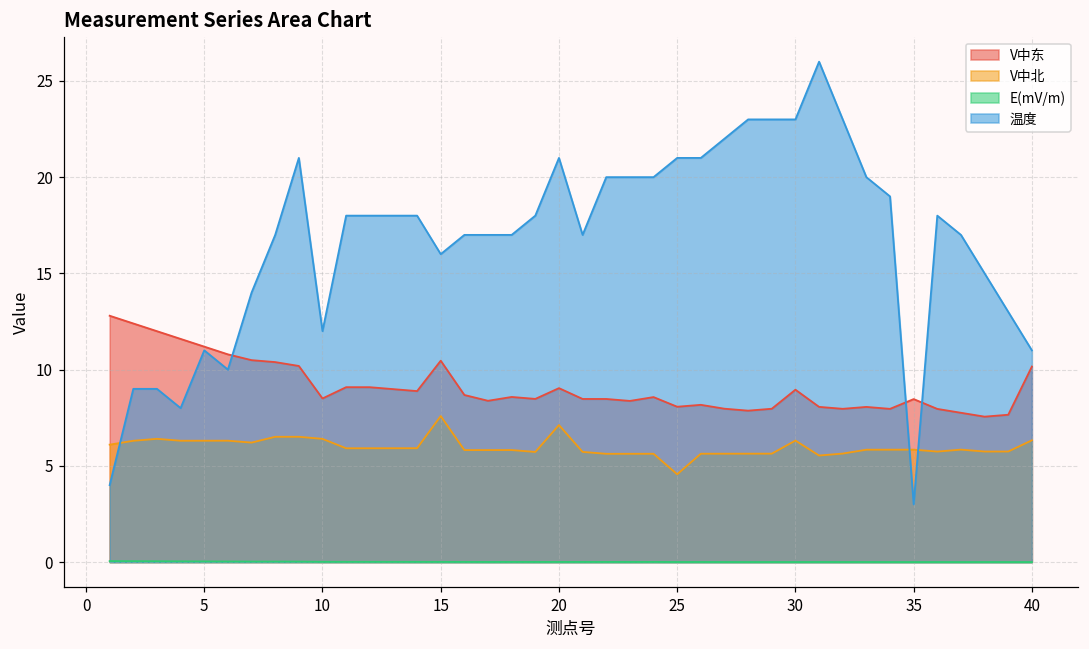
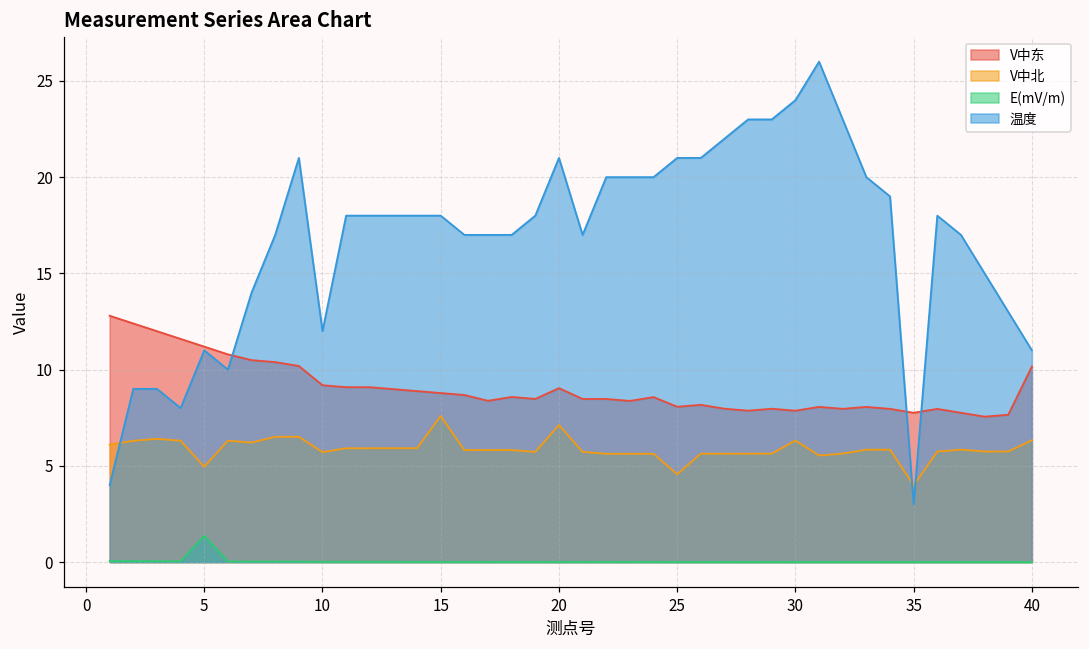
  {
    "V中东": {
      "5": 11.2,
-     "10": 8.5,
-     "15": 10.5,
+     "10": 9.2,
+     "15": 8.8,
      "20": 9.0,
      "25": 8.1,
-     "30": 9.0,
-     "35": 8.5,
+     "30": 7.9,
+     "35": 7.8,
      "40": 10.2
    },
    "V中北": {
-     "5": 6.3,
-     "10": 6.4,
+     "5": 5.0,
+     "10": 5.7,
      "15": 7.6,
      "20": 7.1,
      "25": 4.6,
      "30": 6.3,
-     "35": 5.8,
+     "35": 4.0,
      "40": 6.3
    },
    "E(mV/m)": {
-     "5": 0.0,
+     "5": 1.4,
      "10": 0.0,
      "15": 0.0,
      "20": 0.0,
      "25": 0.0,
      "30": 0.0,
      "35": 0.0,
      "40": 0.0
    },
    "温度": {
      "5": 11,
      "10": 12,
-     "15": 16,
+     "15": 18,
      "20": 21,
      "25": 21,
-     "30": 23,
+     "30": 24,
      "35": 3,
      "40": 11
    }
  }
